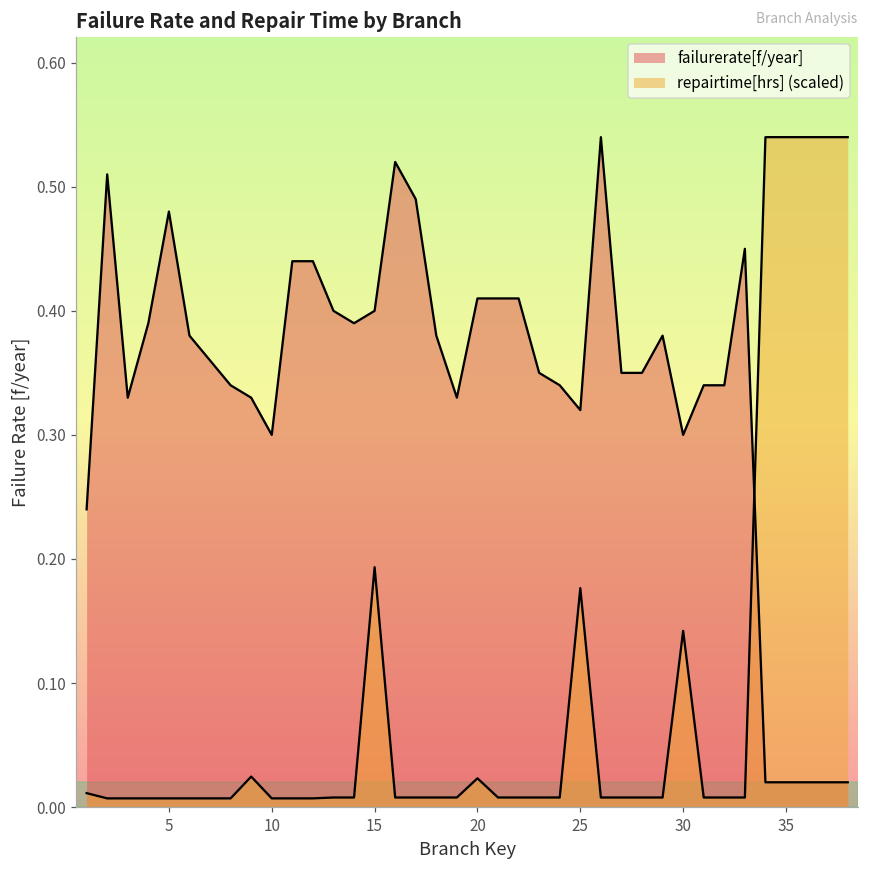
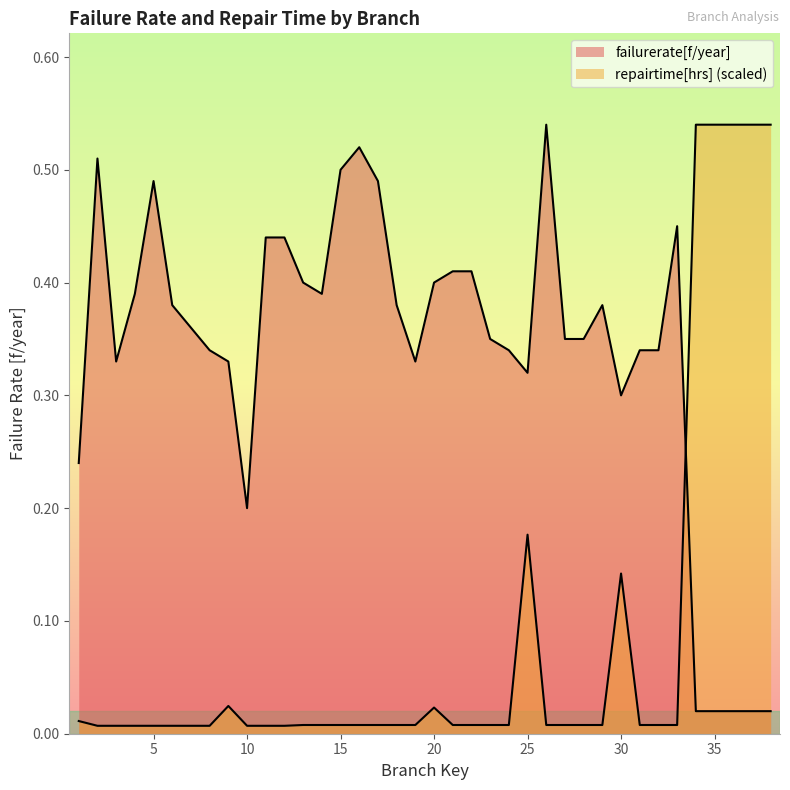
  {
    "failurerate[f/year]": {
-     "5": 0.48,
-     "10": 0.3,
-     "15": 0.4,
-     "20": 0.41,
+     "5": 0.49,
+     "10": 0.2,
+     "15": 0.5,
+     "20": 0.40,
      "25": 0.32,
      "30": 0.30,
      "35": 0.02
    },
    "repairtime[hrs] (scaled)": {
      "5": 0.007,
      "10": 0.007,
-     "15": 0.193,
+     "15": 0.008,
      "20": 0.023,
      "25": 0.176,
      "30": 0.142,
      "35": 0.540
    }
  }
